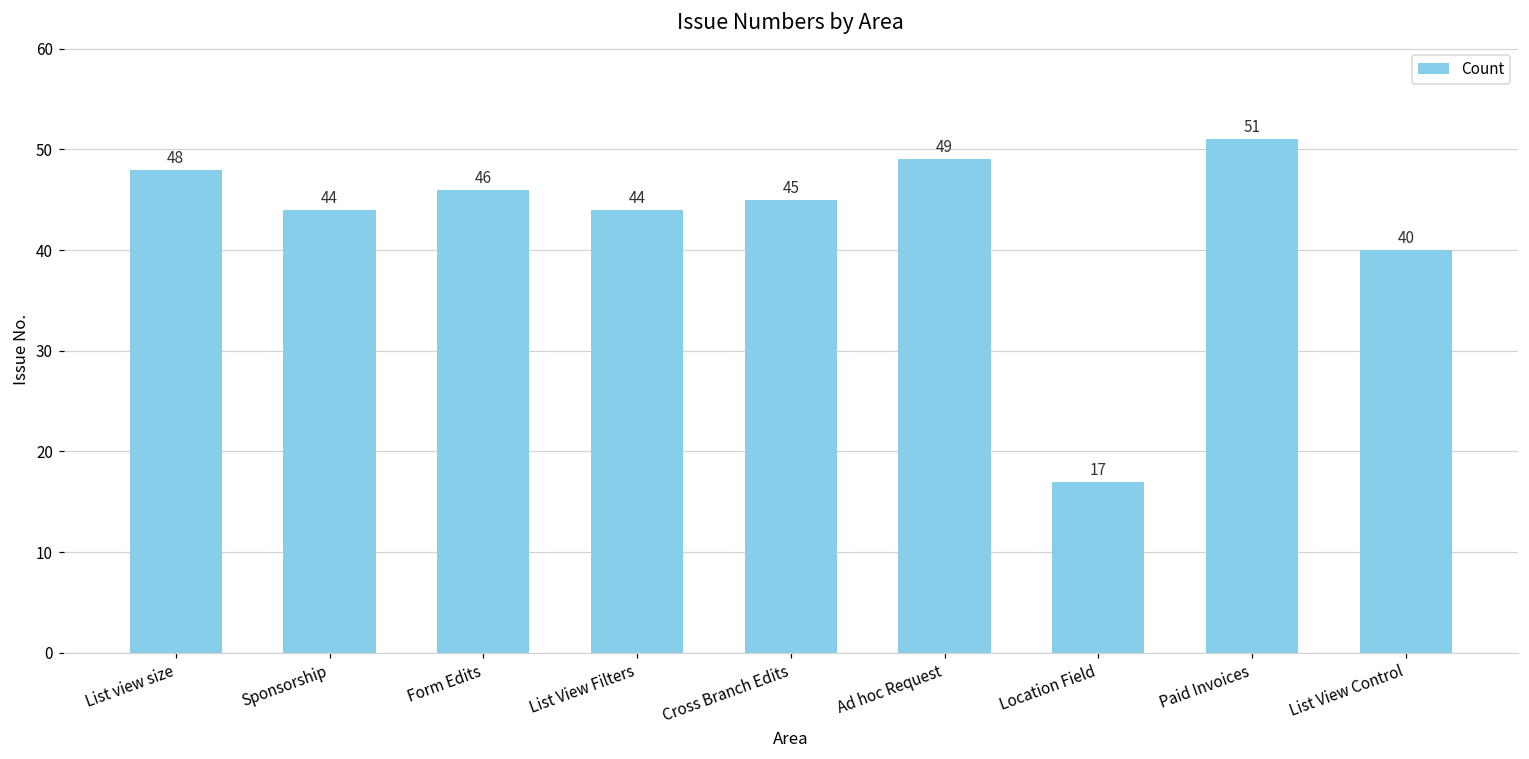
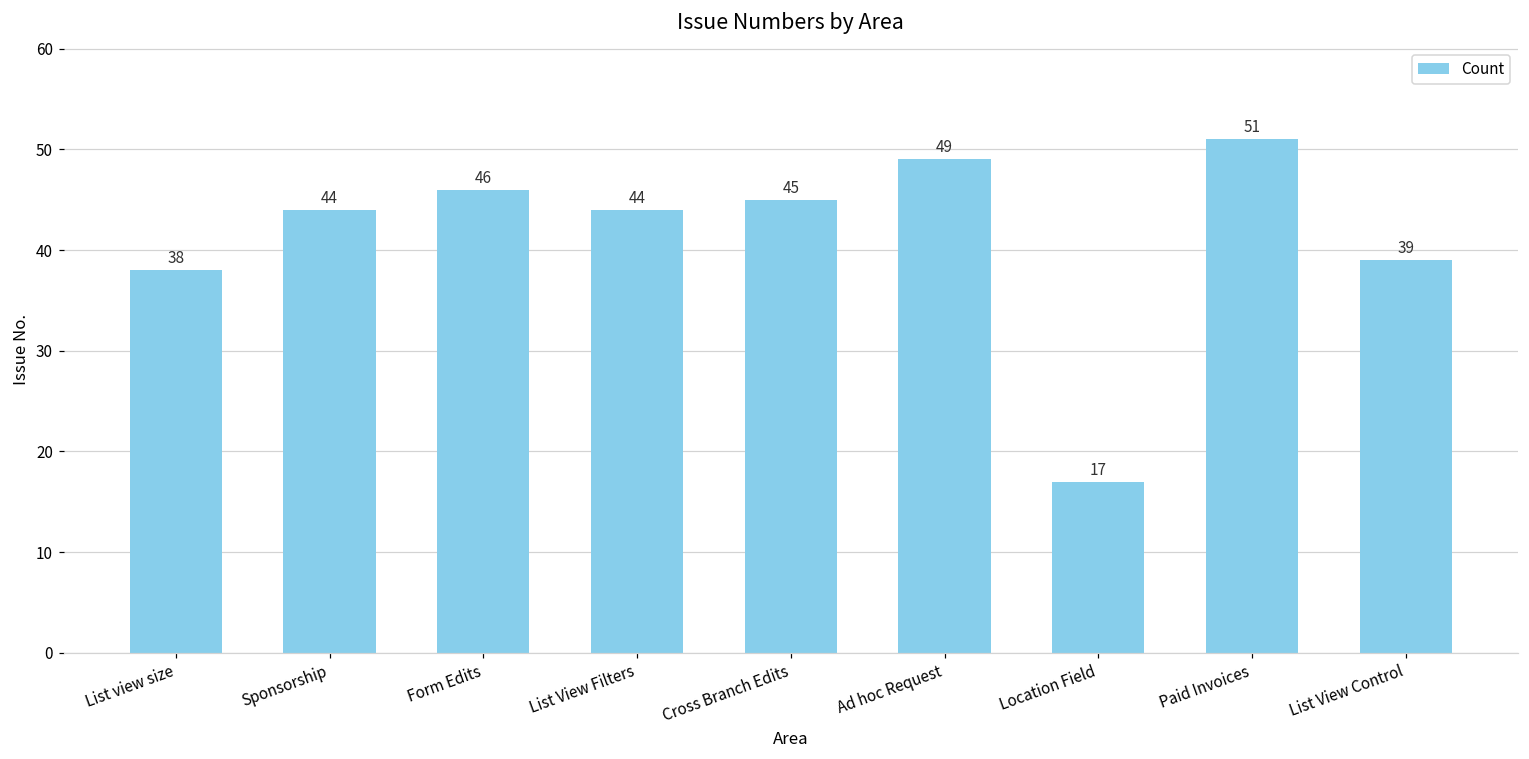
  {
-   "List view size": 48,
+   "List view size": 38,
    "Sponsorship": 44,
    "Form Edits": 46,
    "List View Filters": 44,
    "Cross Branch Edits": 45,
    "Ad hoc Request": 49,
    "Location Field": 17,
    "Paid Invoices": 51,
-   "List View Control": 40
+   "List View Control": 39
  }
